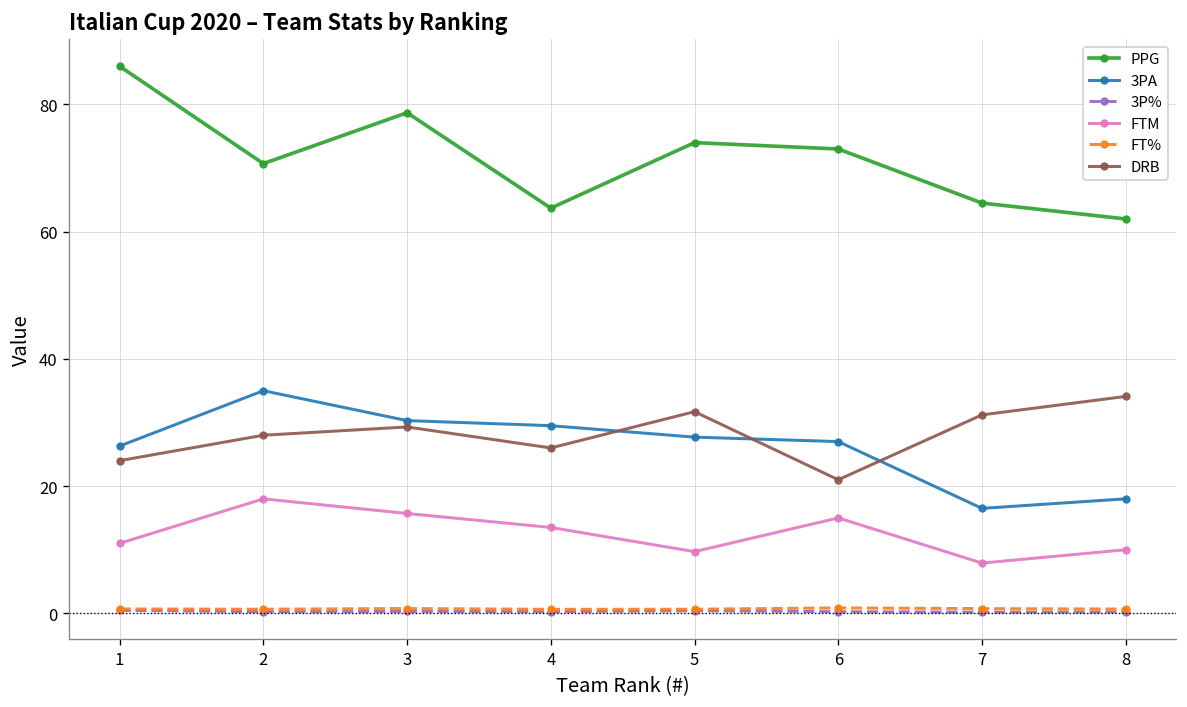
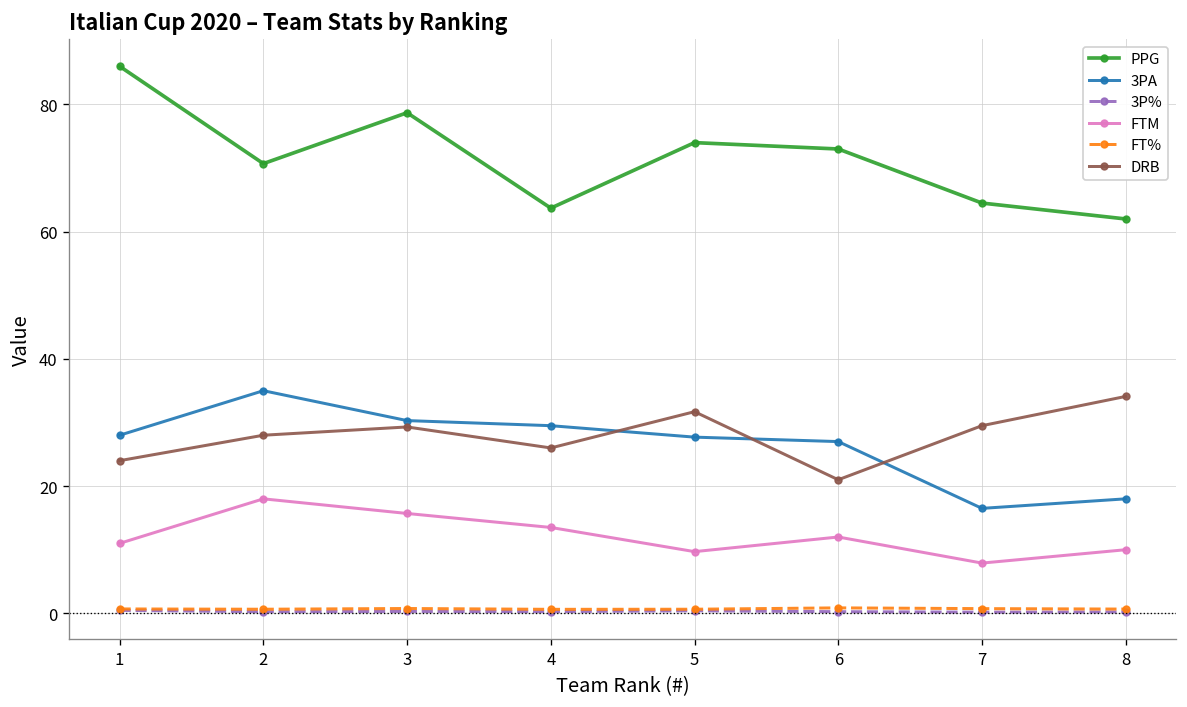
  {
    "PPG": {
      "1": 86,
      "2": 71,
      "3": 79,
      "4": 64,
      "5": 74,
      "6": 73,
      "7": 65,
      "8": 62
    },
    "3PA": {
-     "1": 26,
+     "1": 28,
      "2": 35,
      "3": 30,
      "4": 30,
      "5": 28,
      "6": 27,
      "7": 17,
      "8": 18
    },
    "3P%": {
      "6": 0,
      "7": 0
    },
    "FTM": {
      "1": 11,
      "2": 18,
      "3": 16,
      "4": 14,
      "5": 10,
-     "6": 15,
+     "6": 12,
      "7": 8,
      "8": 10
    },
    "FT%": {
      "6": 1,
      "7": 1
    },
    "DRB": {
      "1": 24,
      "2": 28,
      "3": 29,
      "4": 26,
      "5": 32,
      "6": 21,
-     "7": 31,
+     "7": 30,
      "8": 34
    }
  }
